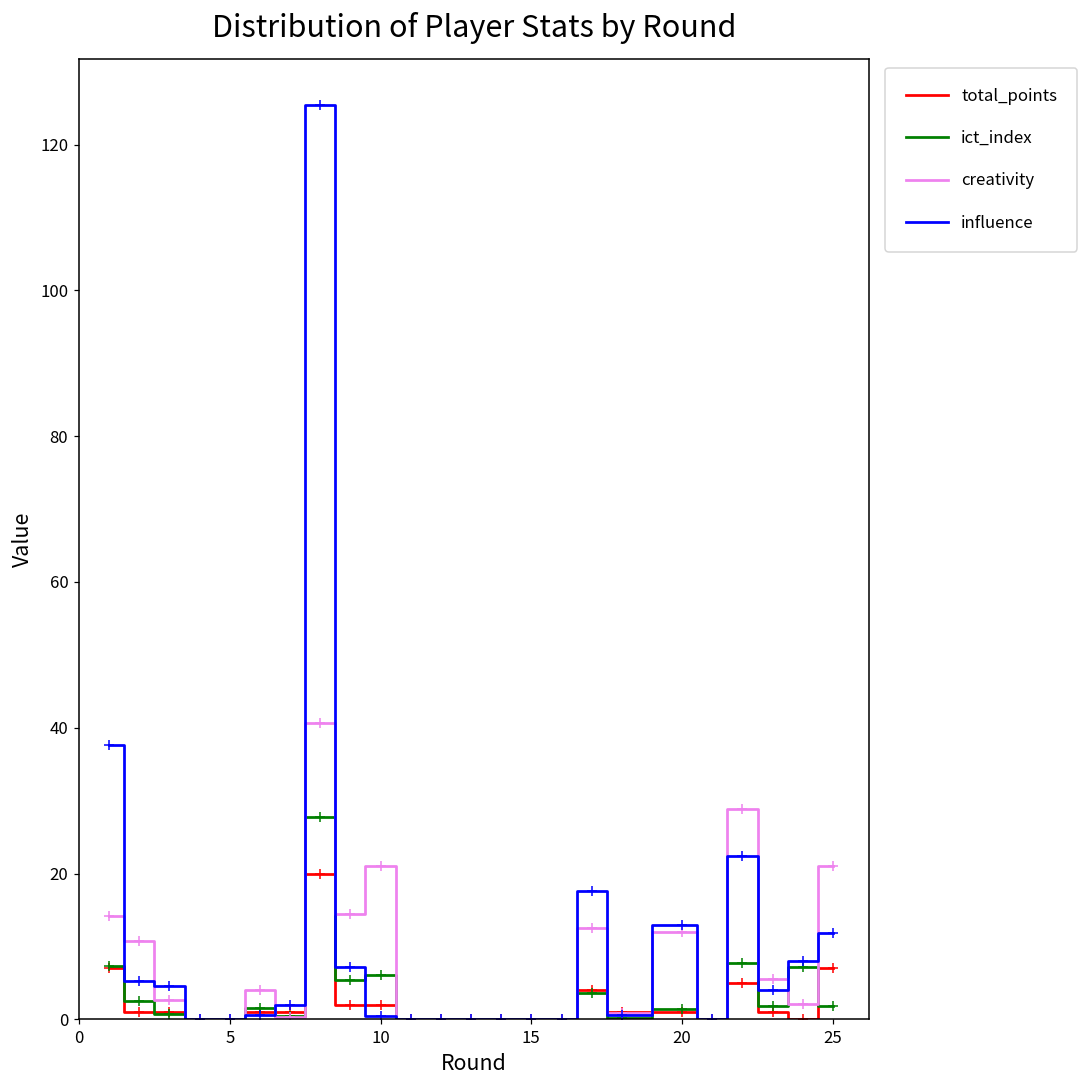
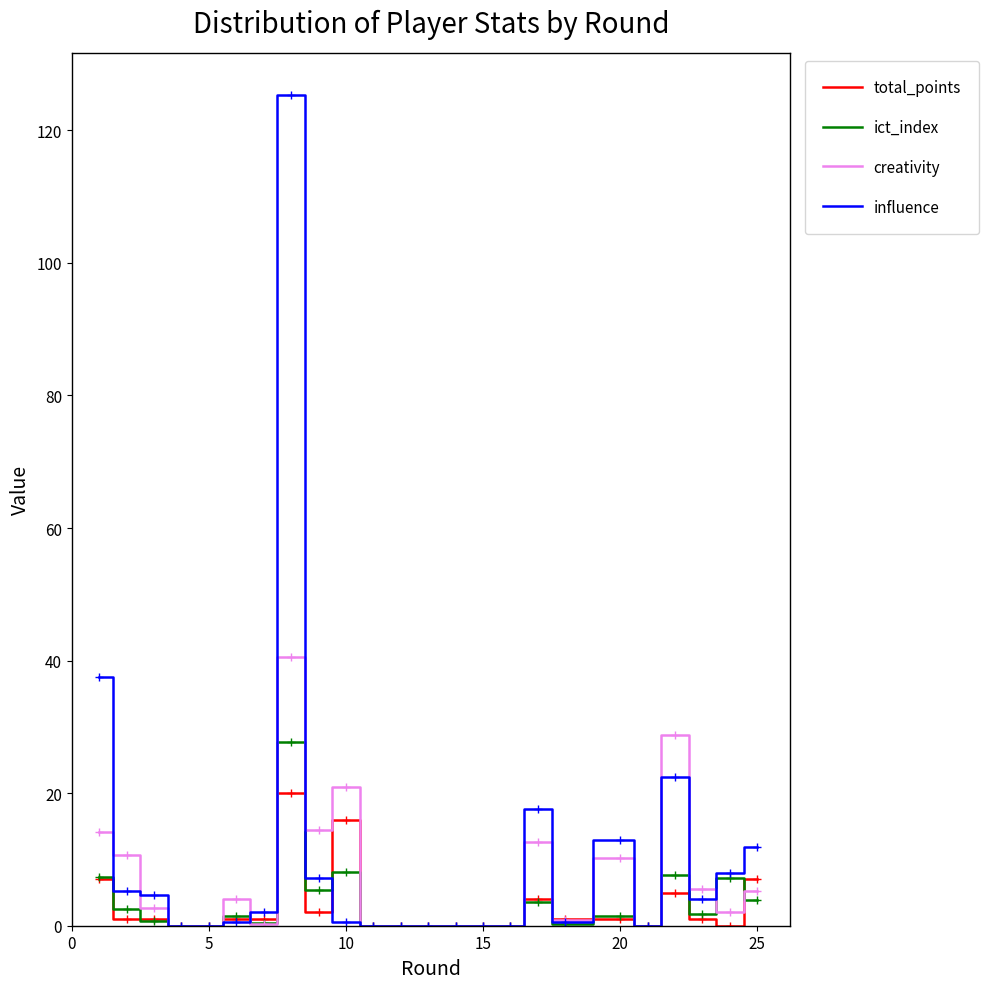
  {
    "total_points": {
-     "10": 2,
+     "10": 16,
      "20": 1,
      "25": 7
    },
    "ict_index": {
-     "10": 6,
+     "10": 8,
      "20": 1,
-     "25": 2
+     "25": 4
    },
    "creativity": {
      "10": 21,
-     "20": 12,
-     "25": 21
+     "20": 10,
+     "25": 5
    },
    "influence": {
      "10": 1,
      "20": 13,
      "25": 12
    }
  }
